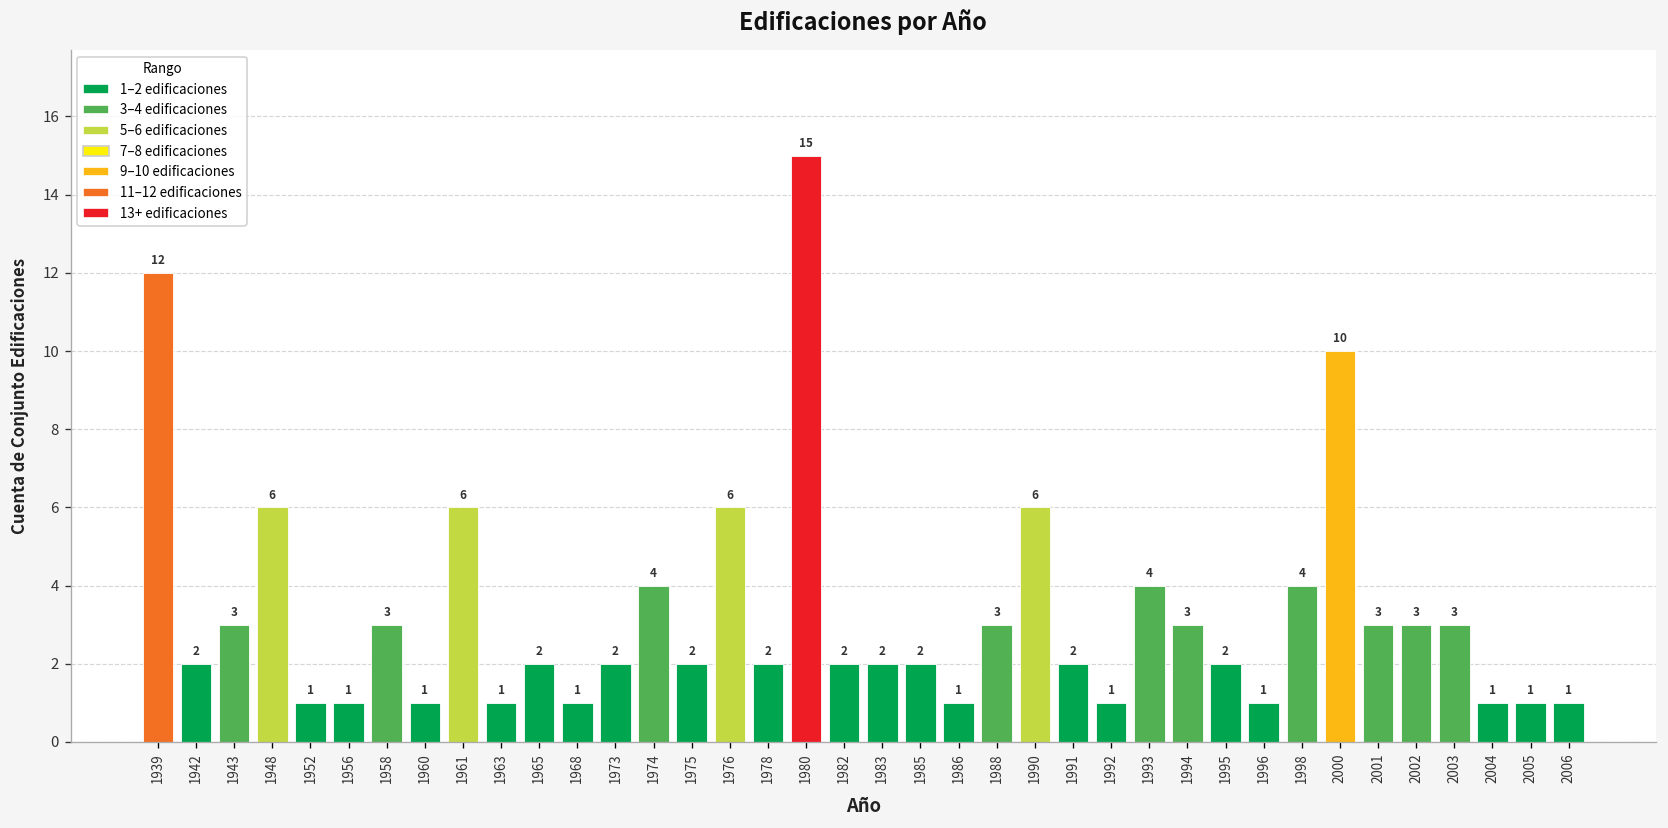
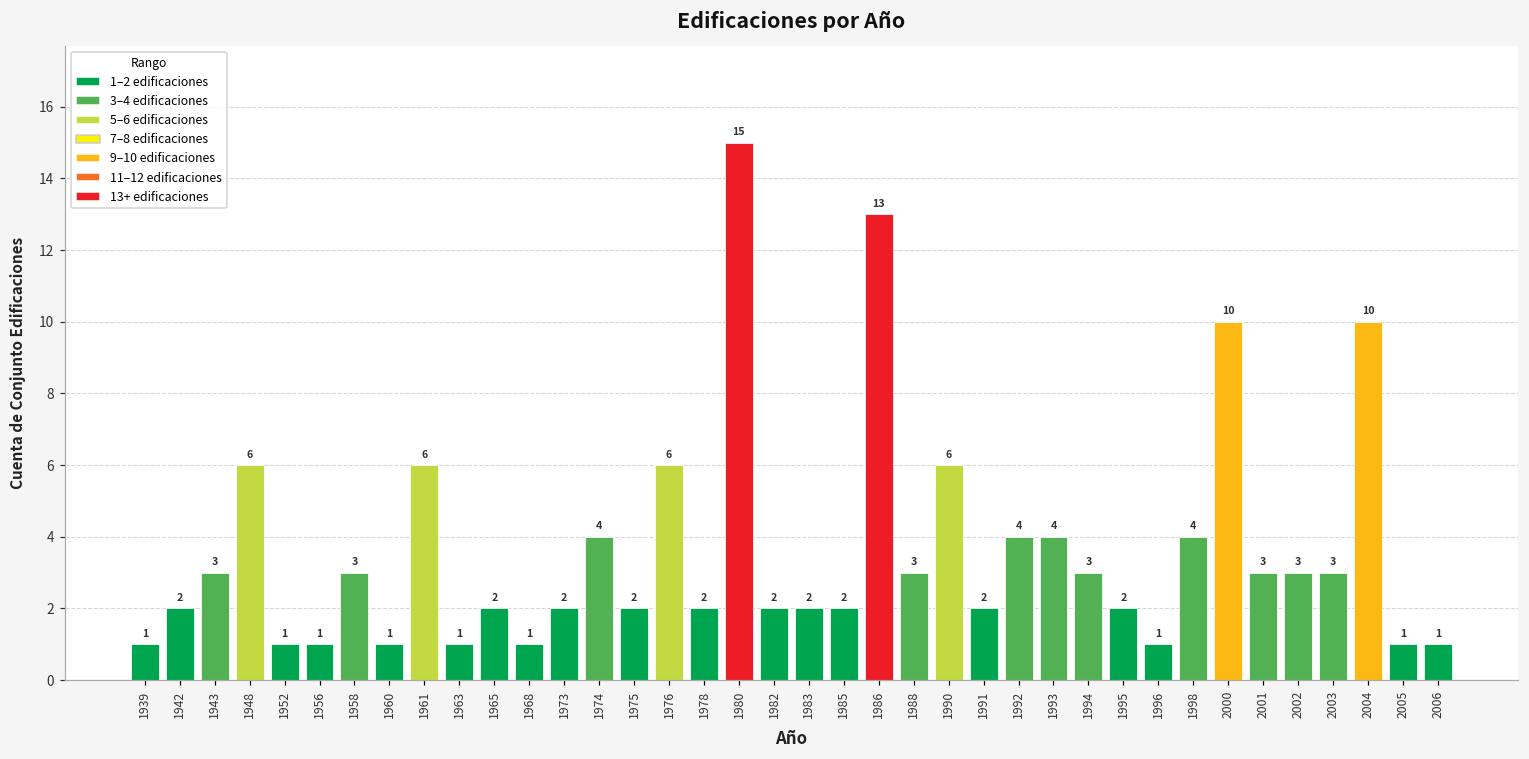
  {
-   "1939": 12,
+   "1939": 1,
    "1942": 2,
    "1943": 3,
    "1948": 6,
    "1952": 1,
    "1956": 1,
    "1958": 3,
    "1960": 1,
    "1961": 6,
    "1963": 1,
    "1965": 2,
    "1968": 1,
    "1973": 2,
    "1974": 4,
    "1975": 2,
    "1976": 6,
    "1978": 2,
    "1980": 15,
    "1982": 2,
    "1983": 2,
    "1985": 2,
-   "1986": 1,
+   "1986": 13,
    "1988": 3,
    "1990": 6,
    "1991": 2,
-   "1992": 1,
+   "1992": 4,
    "1993": 4,
    "1994": 3,
    "1995": 2,
    "1996": 1,
    "1998": 4,
    "2000": 10,
    "2001": 3,
    "2002": 3,
    "2003": 3,
-   "2004": 1,
+   "2004": 10,
    "2005": 1,
    "2006": 1
  }
